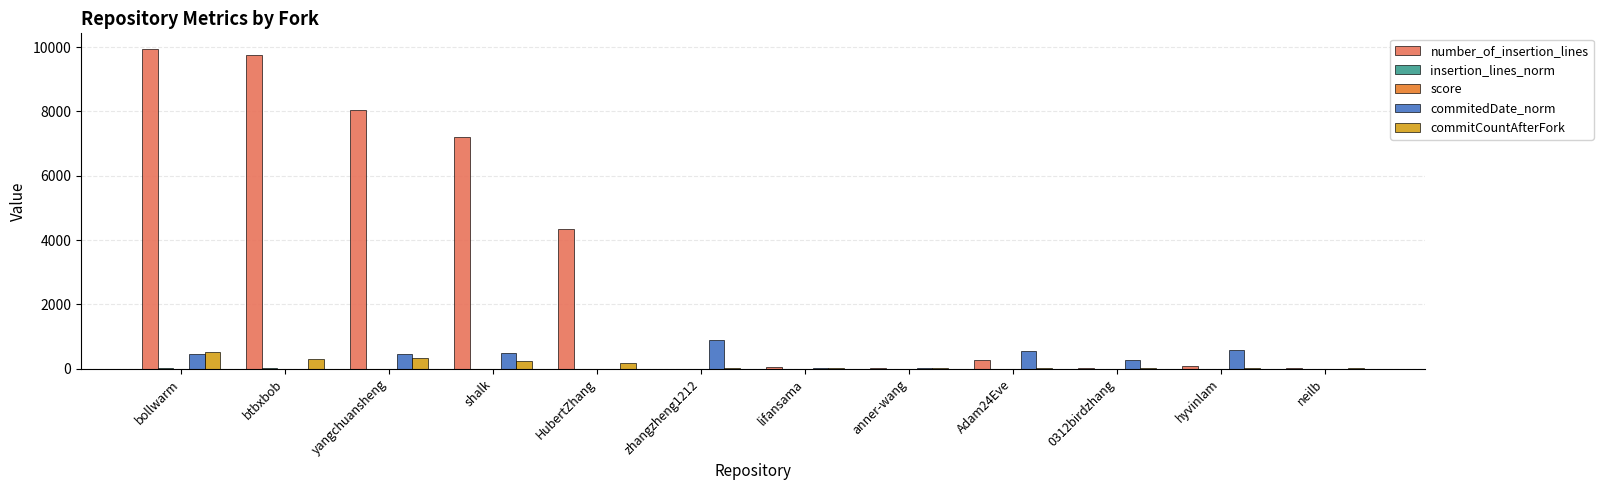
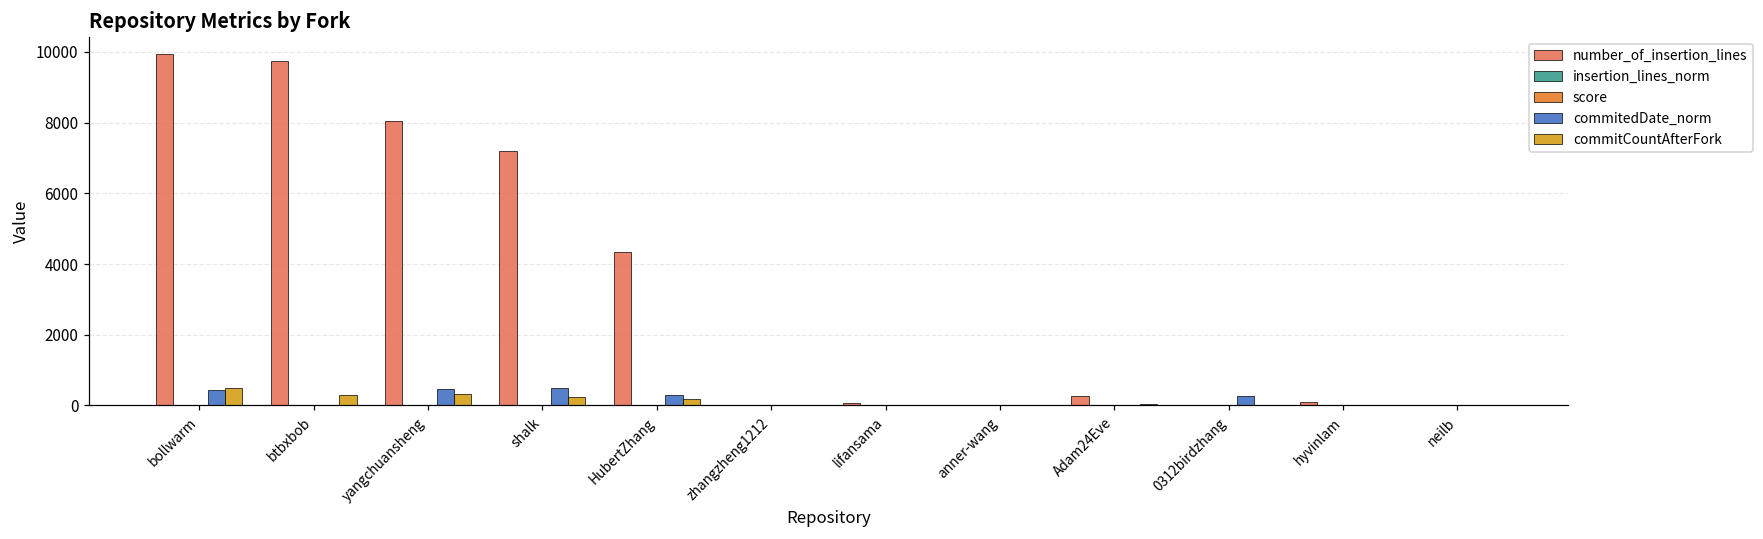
  {
    "insertion_lines_norm": {
      "zhangzheng1212": 0
    },
    "commitedDate_norm": {
      "bollwarm": 400,
      "yangchuansheng": 500,
      "shalk": 500,
-     "HubertZhang": 0,
-     "zhangzheng1212": 900,
-     "Adam24Eve": 500,
+     "HubertZhang": 300,
+     "zhangzheng1212": 0,
+     "Adam24Eve": 0,
      "0312birdzhang": 300,
-     "hyvinlam": 600,
+     "hyvinlam": 0,
      "neilb": 0
    }
  }
